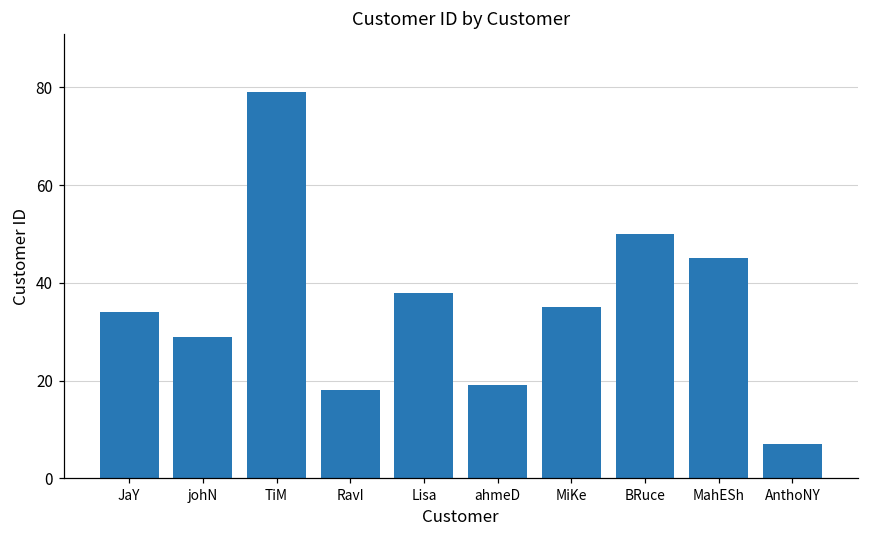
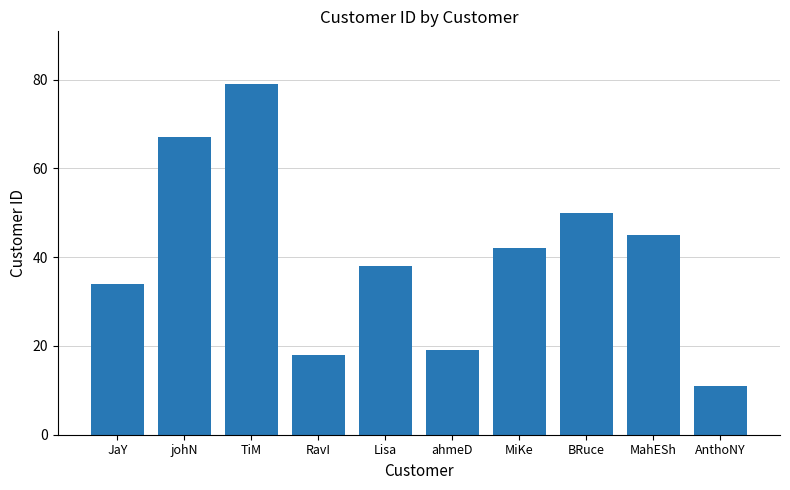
  {
    "JaY": 34,
-   "johN": 29,
+   "johN": 67,
    "TiM": 79,
    "RavI": 18,
    "Lisa": 38,
    "ahmeD": 19,
-   "MiKe": 35,
+   "MiKe": 42,
    "BRuce": 50,
    "MahESh": 45,
-   "AnthoNY": 7
+   "AnthoNY": 11
  }
